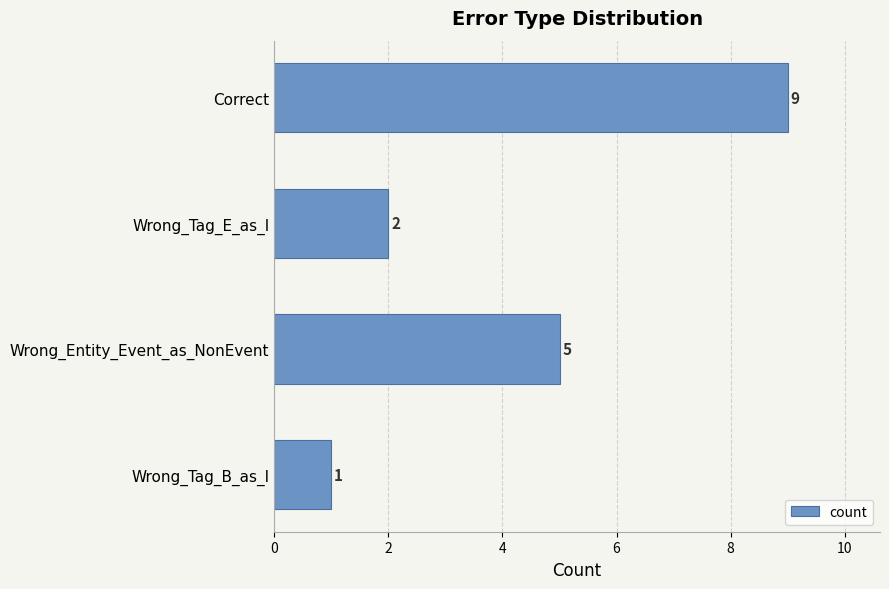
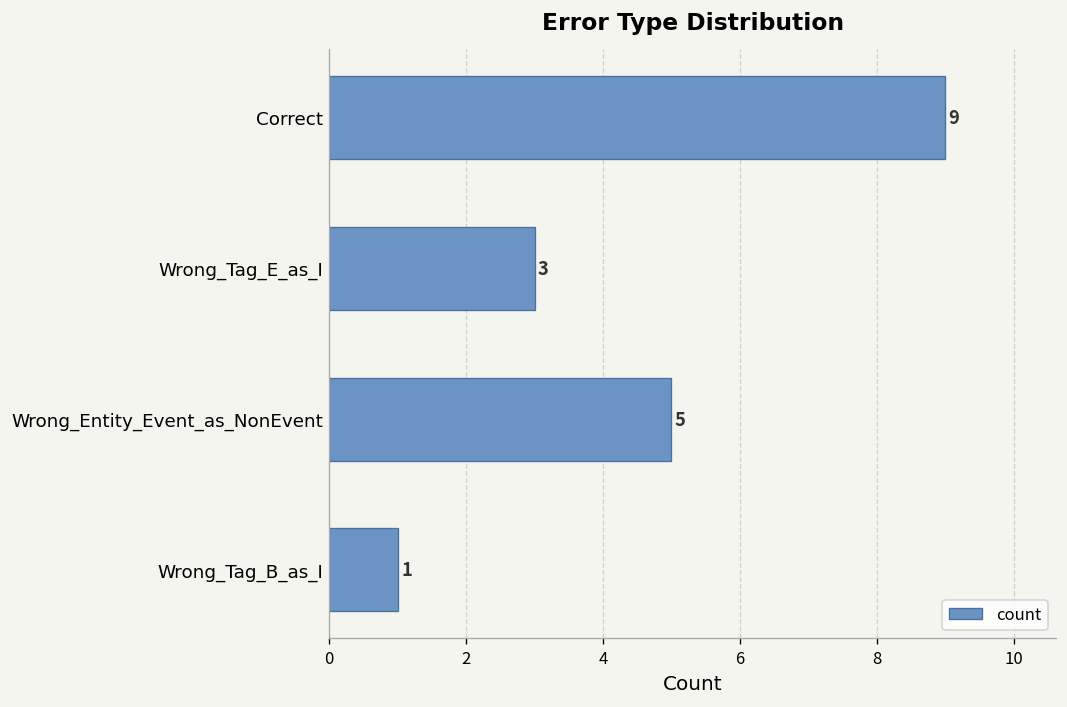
  {
    "Correct": 9,
-   "Wrong_Tag_E_as_I": 2,
+   "Wrong_Tag_E_as_I": 3,
    "Wrong_Entity_Event_as_NonEvent": 5,
    "Wrong_Tag_B_as_I": 1
  }
